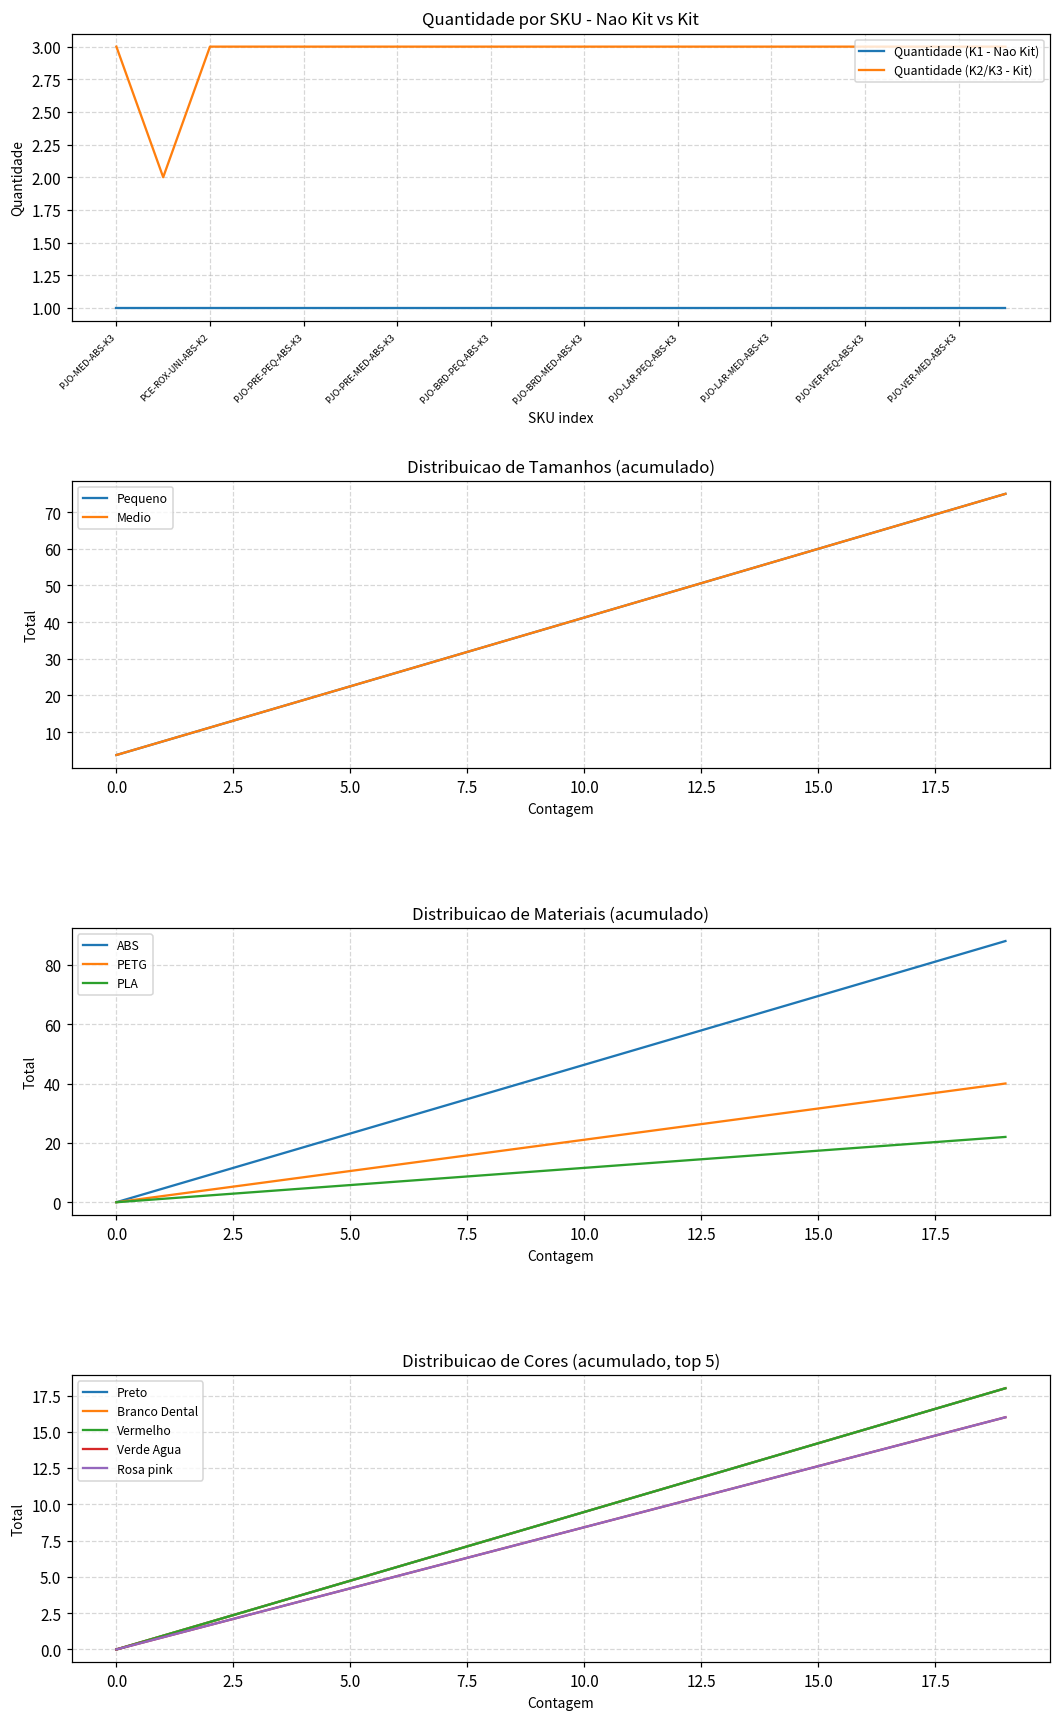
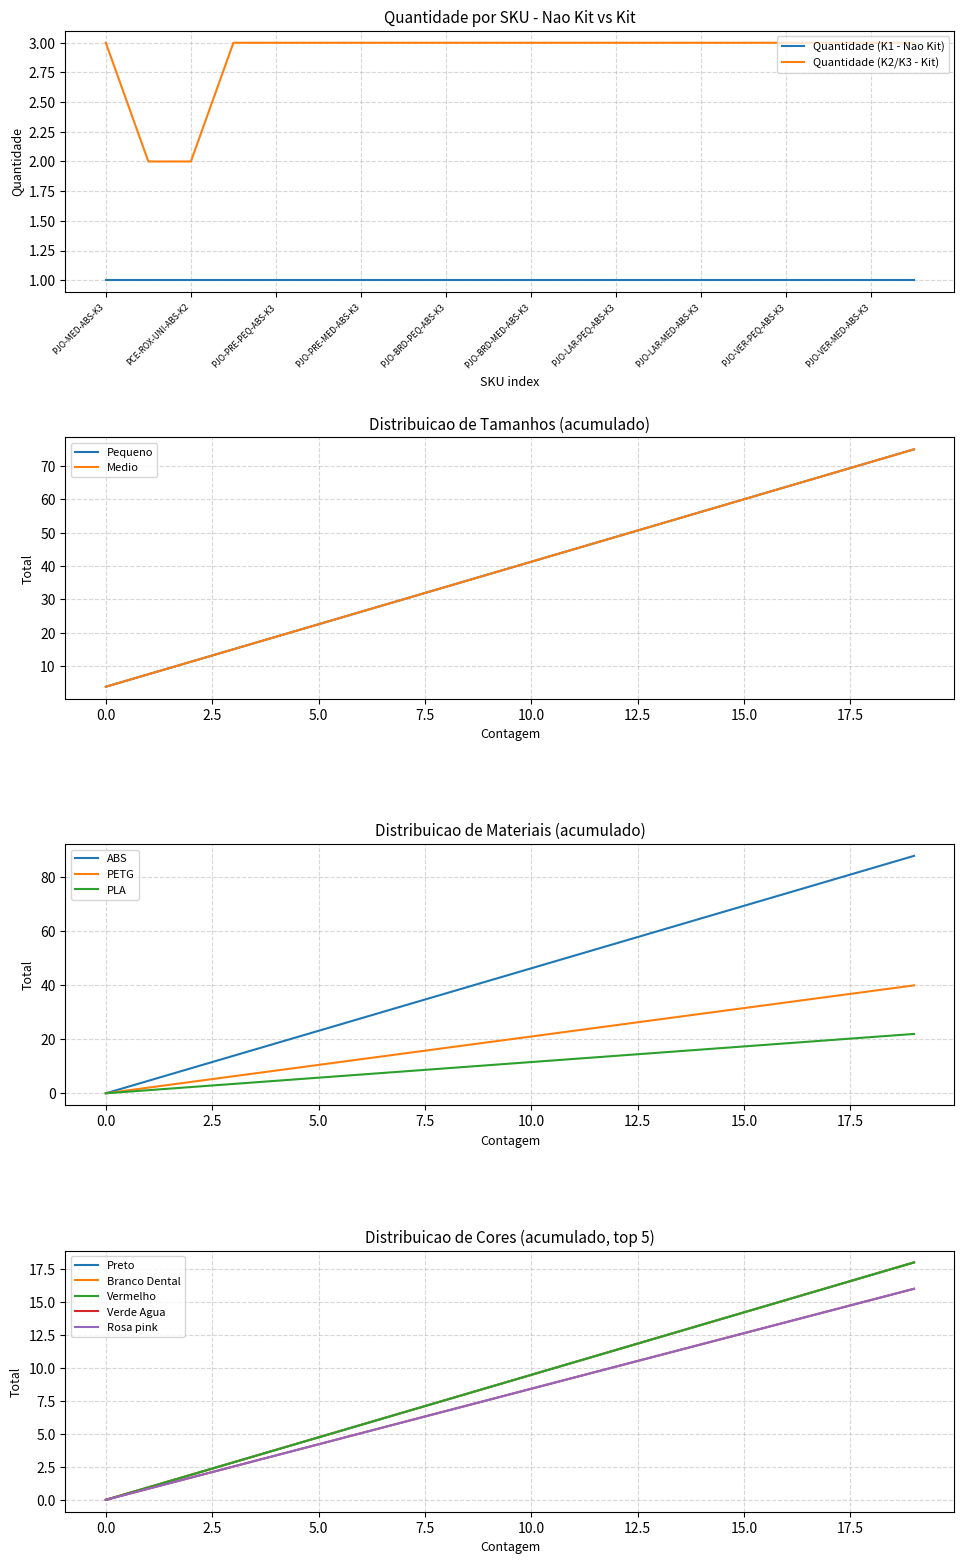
  {
    "Quantidade por SKU - Nao Kit vs Kit": {
      "Quantidade (K1 - Nao Kit)": {
        "PJO-MED-ABS-K3": 1,
        "PCE-ROX-UNI-ABS-K2": 1,
        "PJO-PRE-PEQ-ABS-K3": 1,
        "PJO-PRE-MED-ABS-K3": 1,
        "PJO-BRD-PEQ-ABS-K3": 1,
        "PJO-BRD-MED-ABS-K3": 1,
        "PJO-LAR-PEQ-ABS-K3": 1,
        "PJO-LAR-MED-ABS-K3": 1,
        "PJO-VER-PEQ-ABS-K3": 1,
        "PJO-VER-MED-ABS-K3": 1
      },
      "Quantidade (K2/K3 - Kit)": {
        "PJO-MED-ABS-K3": 3,
-       "PCE-ROX-UNI-ABS-K2": 3,
+       "PCE-ROX-UNI-ABS-K2": 2,
        "PJO-PRE-PEQ-ABS-K3": 3,
        "PJO-PRE-MED-ABS-K3": 3,
        "PJO-BRD-PEQ-ABS-K3": 3,
        "PJO-BRD-MED-ABS-K3": 3,
        "PJO-LAR-PEQ-ABS-K3": 3,
        "PJO-LAR-MED-ABS-K3": 3
      }
    },
    "Distribuicao de Tamanhos (acumulado)": {
      "0.0": 4,
      "5.0": 23,
      "10.0": 41,
      "15.0": 60
    },
    "Distribuicao de Materiais (acumulado)": {
      "ABS": {
        "5.0": 23,
        "10.0": 46,
        "15.0": 69
      },
      "PETG": {
        "5.0": 11,
        "10.0": 21,
        "15.0": 32
      },
      "PLA": {
        "5.0": 6,
        "10.0": 12,
        "15.0": 17
      }
    },
    "Distribuicao de Cores (acumulado, top 5)": {
      "Vermelho": {
        "5.0": 4.7,
        "10.0": 9.5,
        "15.0": 14.2
      },
      "Rosa pink": {
        "5.0": 4.2,
        "10.0": 8.4,
        "15.0": 12.6
      }
    }
  }
